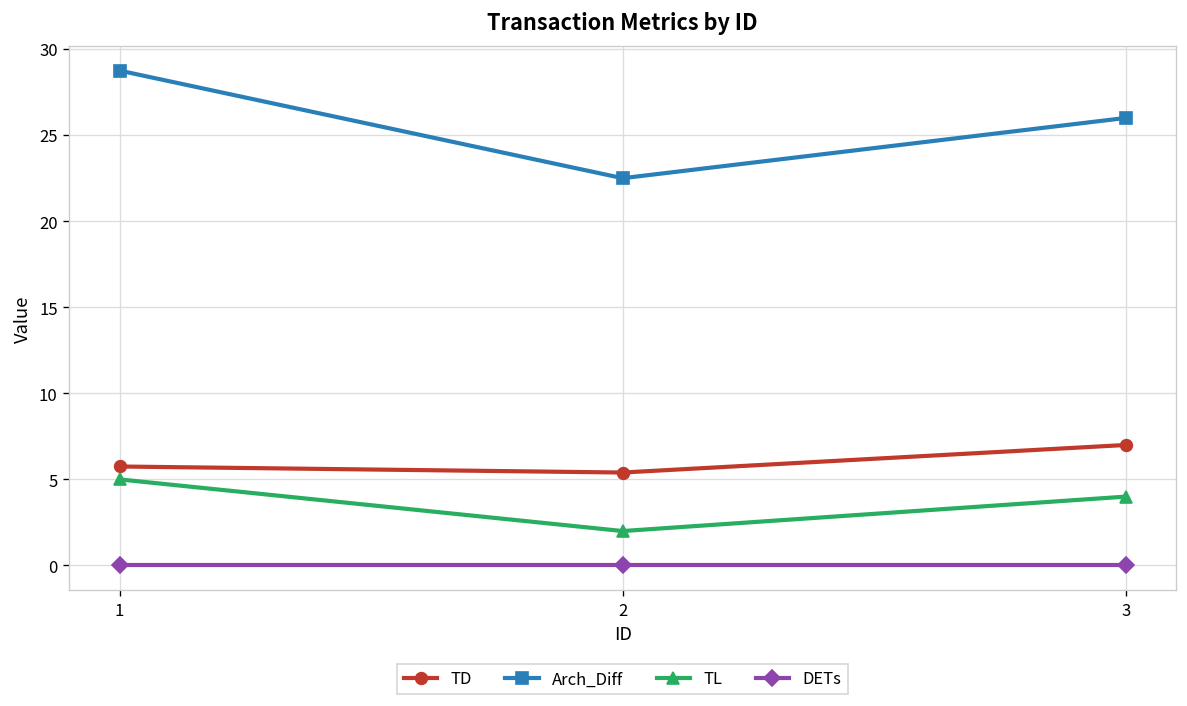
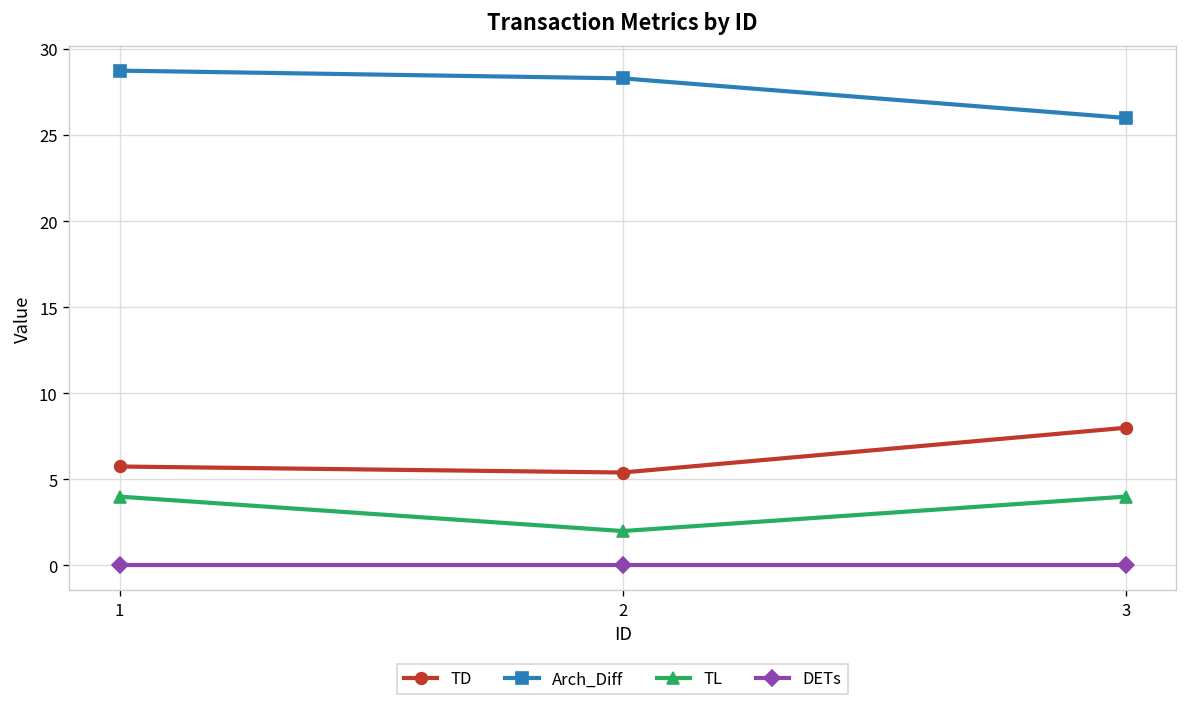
  {
    "TD": {
      "1": 5.8,
      "2": 5.4,
-     "3": 7
+     "3": 8
    },
    "Arch_Diff": {
      "1": 28.8,
-     "2": 22.5,
+     "2": 28.3,
      "3": 26.0
    },
    "TL": {
-     "1": 5,
+     "1": 4,
      "2": 2,
      "3": 4
    },
    "DETs": {
      "1": 0.0,
      "2": 0.0,
      "3": 0.0
    }
  }
